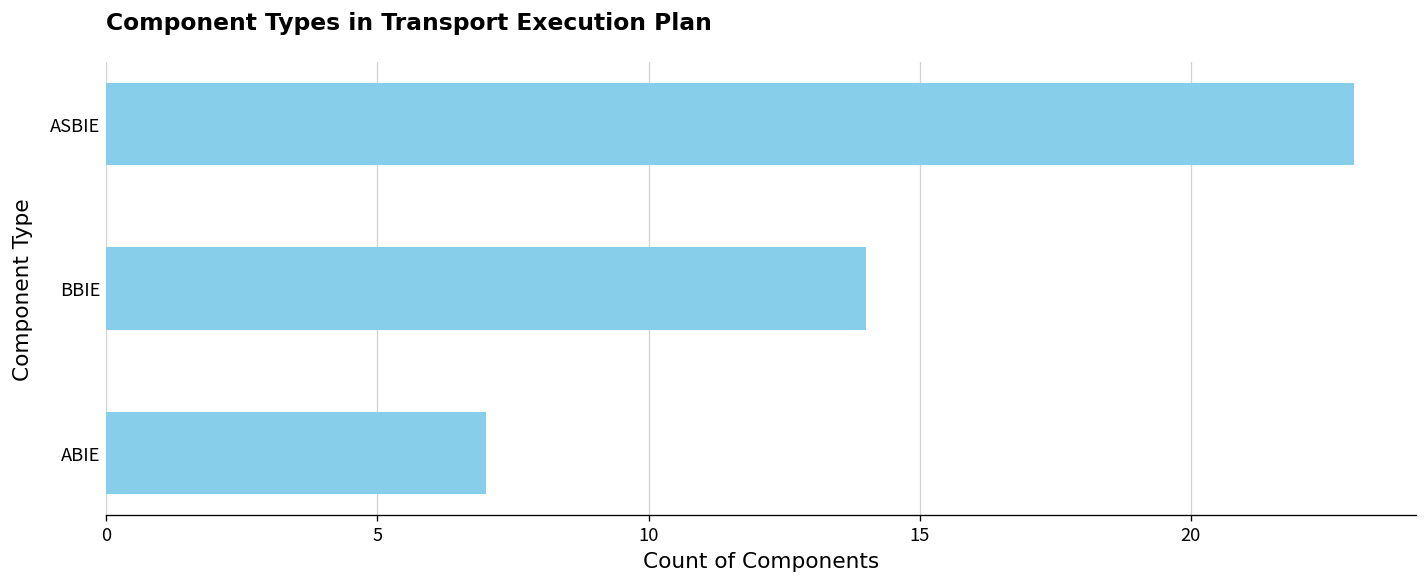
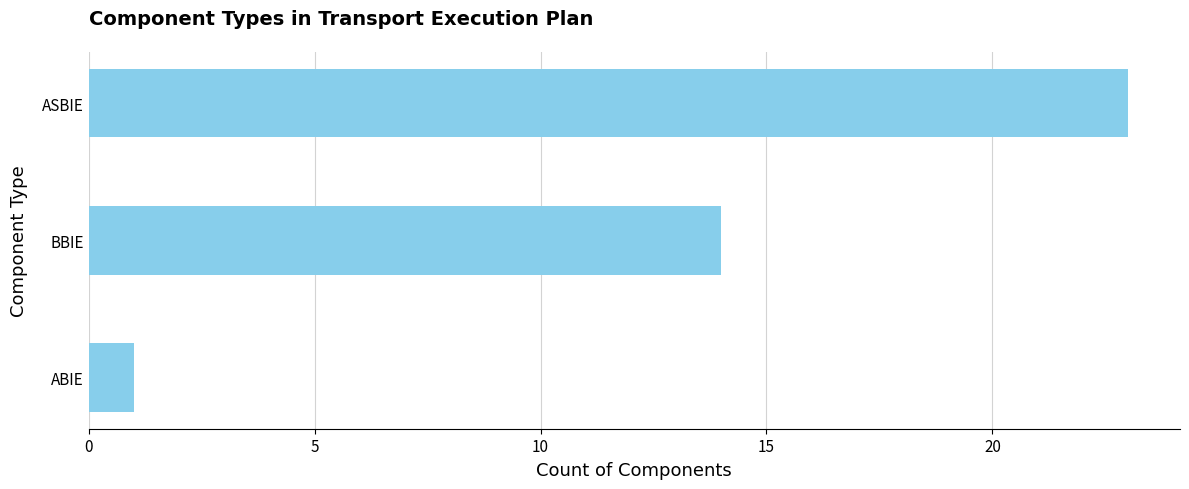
  {
    "ASBIE": 23,
    "BBIE": 14,
-   "ABIE": 7
+   "ABIE": 1
  }
